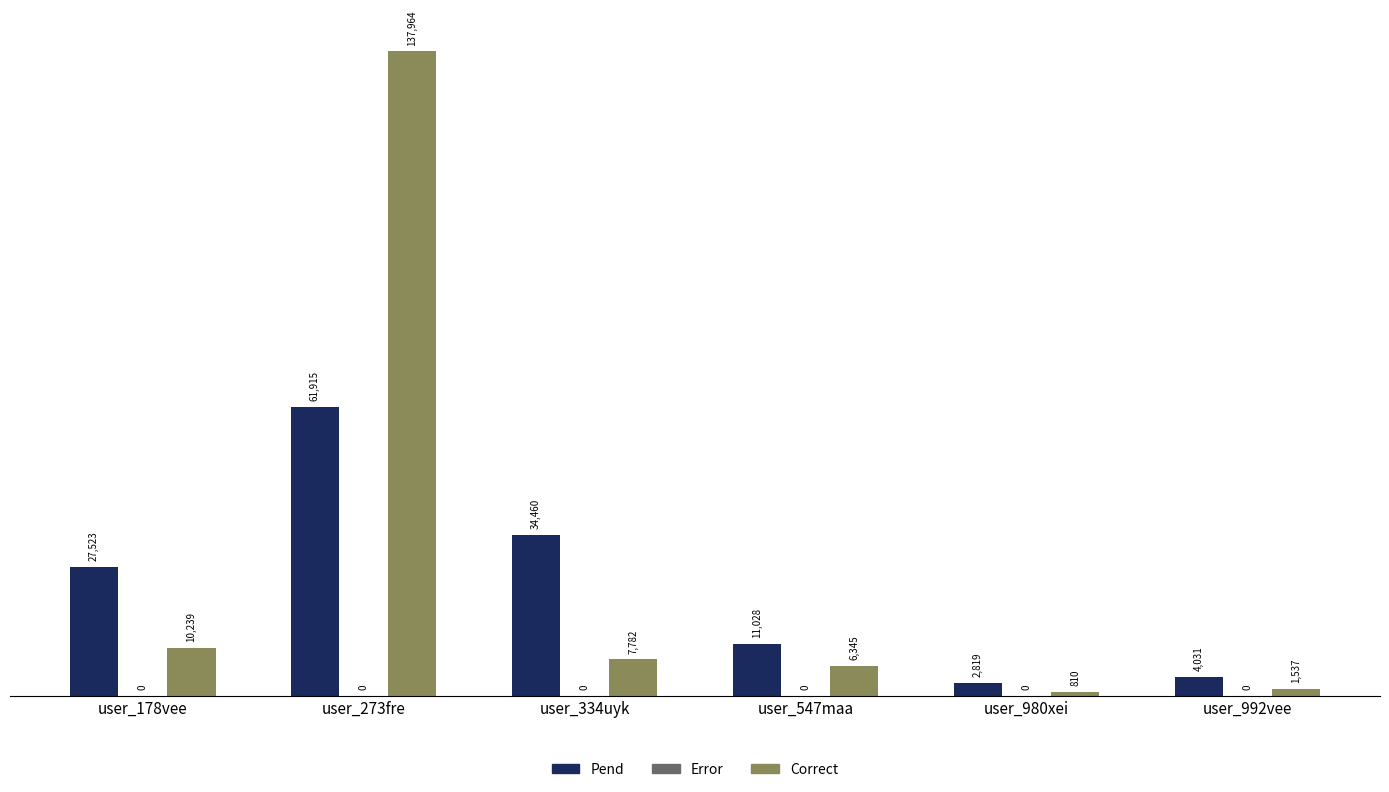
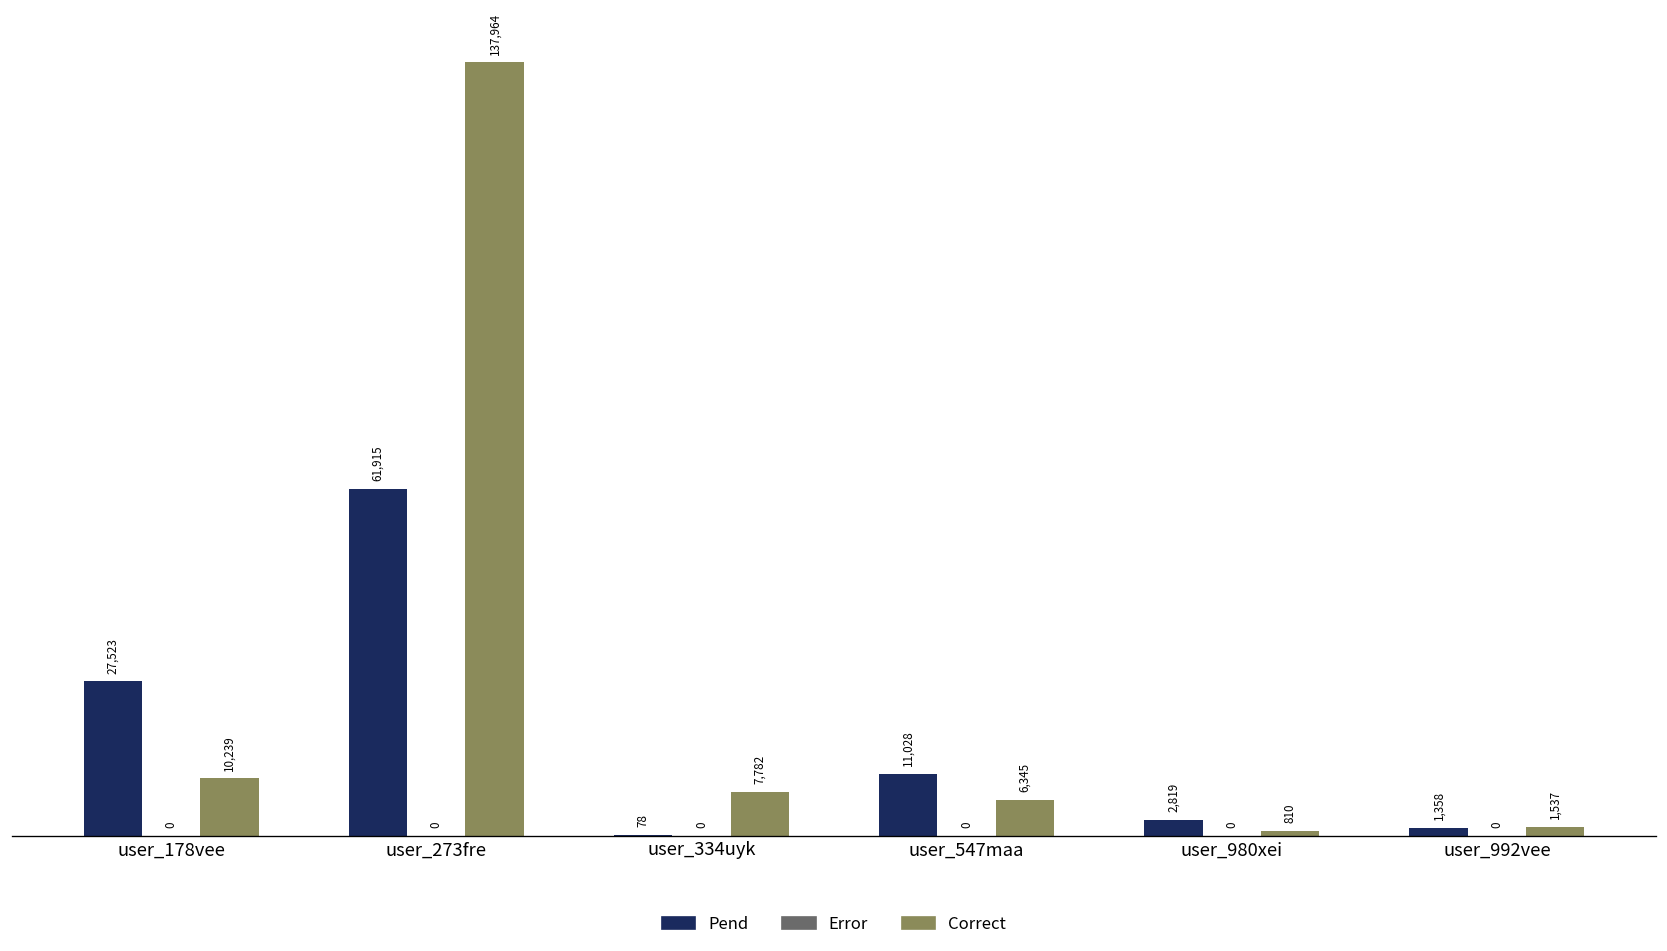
  {
    "Pend": {
      "user_178vee": "27,523",
      "user_273fre": "61,915",
-     "user_334uyk": "34,460",
+     "user_334uyk": "78",
      "user_547maa": "11,028",
      "user_980xei": "2,819",
-     "user_992vee": "4,031"
+     "user_992vee": "1,358"
    }
  }
